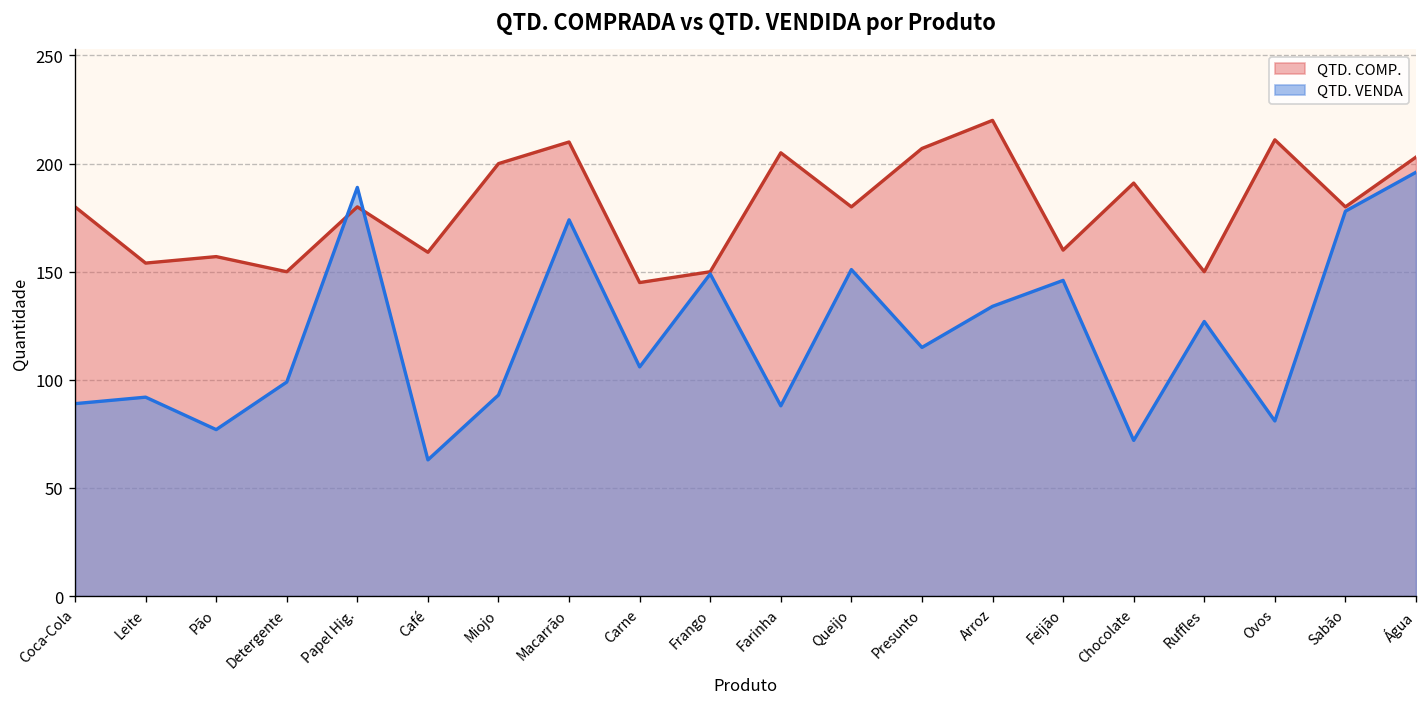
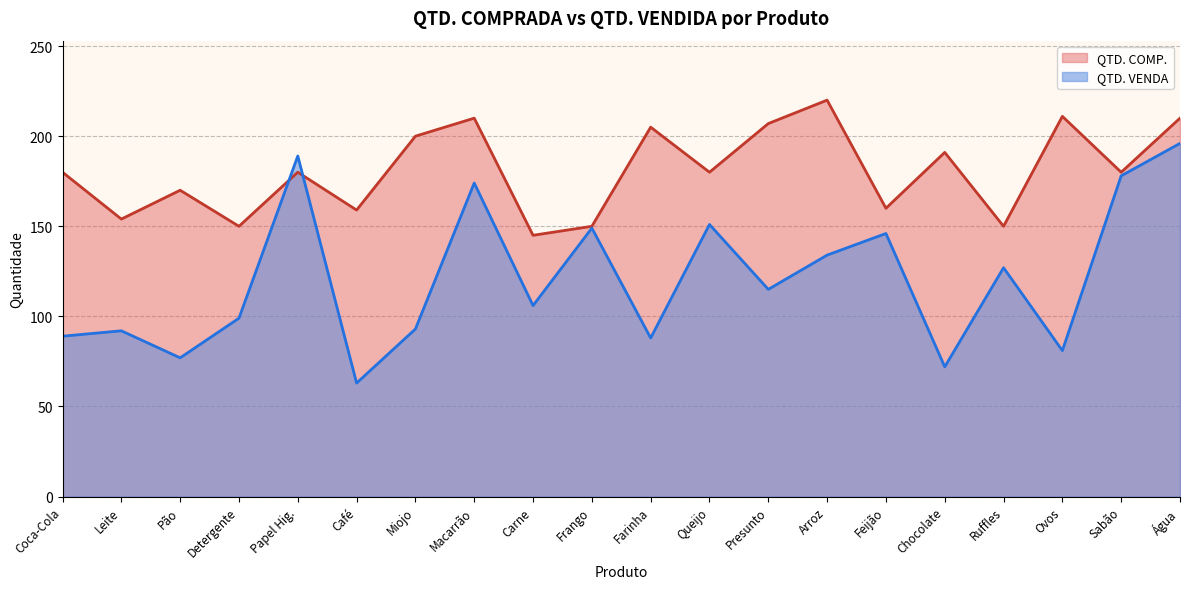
  {
    "QTD. COMP.": {
      "Coca-Cola": 180,
      "Leite": 154,
-     "Pão": 157,
+     "Pão": 170,
      "Detergente": 150,
      "Papel Hig.": 180,
      "Café": 159,
      "Miojo": 200,
      "Macarrão": 210,
      "Carne": 145,
      "Farinha": 205,
      "Queijo": 180,
      "Presunto": 207,
      "Arroz": 220,
      "Feijão": 160,
      "Chocolate": 191,
      "Ruffles": 150,
      "Ovos": 211,
      "Sabão": 180,
-     "Água": 203
+     "Água": 210
    },
    "QTD. VENDA": {
      "Coca-Cola": 89,
      "Leite": 92,
      "Pão": 77,
      "Detergente": 99,
      "Papel Hig.": 189,
      "Café": 63,
      "Miojo": 93,
      "Macarrão": 174,
      "Carne": 106,
      "Farinha": 88,
      "Queijo": 151,
      "Presunto": 115,
      "Arroz": 134,
      "Feijão": 146,
      "Chocolate": 72,
      "Ruffles": 127,
      "Ovos": 81,
      "Sabão": 178,
      "Água": 196
    }
  }
